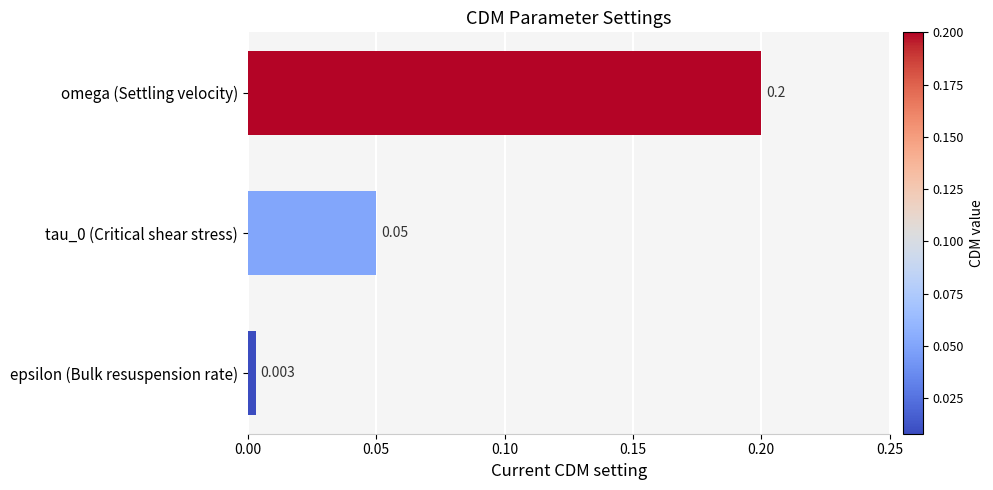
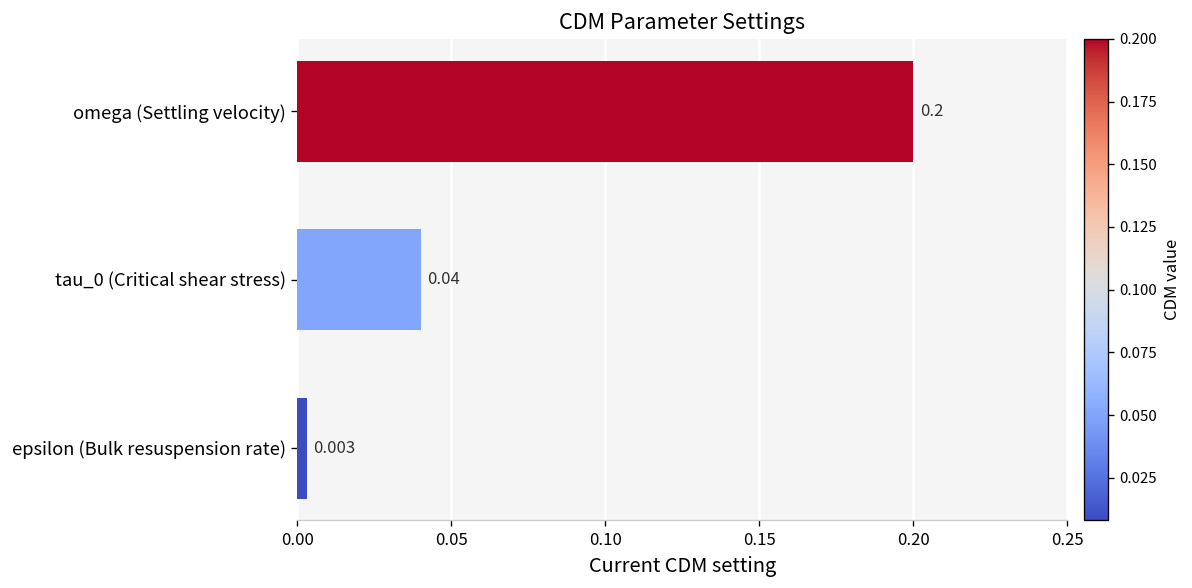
  {
    "omega (Settling velocity)": 0.2,
-   "tau_0 (Critical shear stress)": 0.05,
+   "tau_0 (Critical shear stress)": 0.04,
    "epsilon (Bulk resuspension rate)": 0.003
  }
